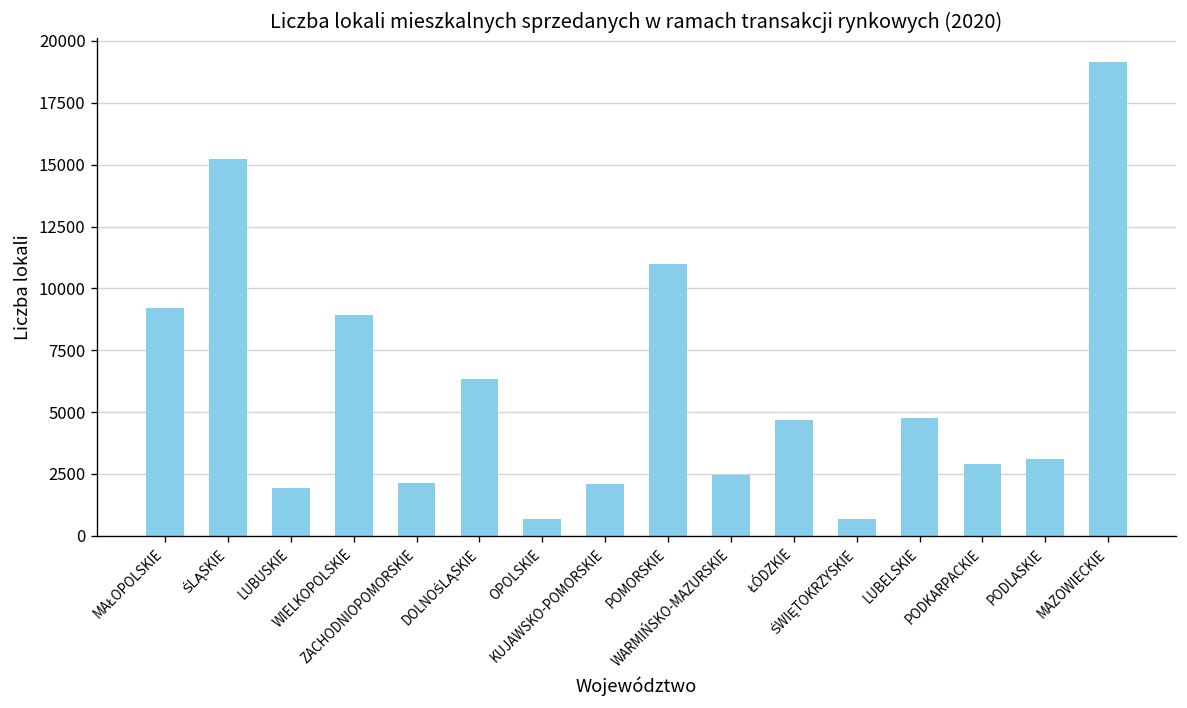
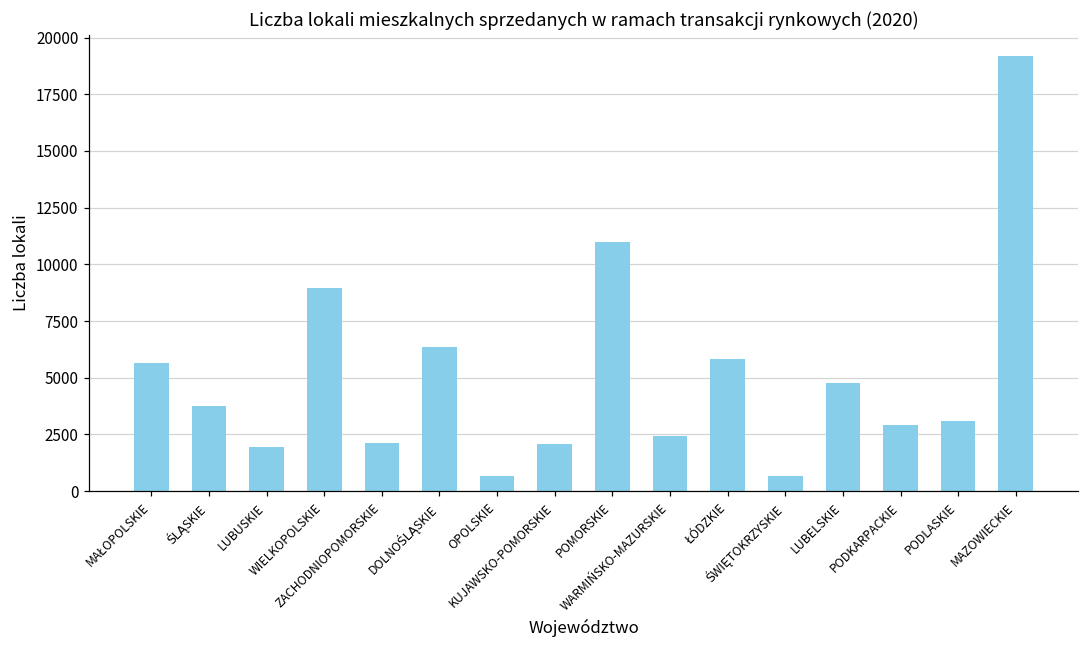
  {
-   "MAŁOPOLSKIE": 9200,
-   "ŚLĄSKIE": 15200,
+   "MAŁOPOLSKIE": 5600,
+   "ŚLĄSKIE": 3800,
    "LUBUSKIE": 2000,
    "WIELKOPOLSKIE": 8900,
    "ZACHODNIOPOMORSKIE": 2100,
    "DOLNOŚLĄSKIE": 6300,
    "OPOLSKIE": 700,
    "KUJAWSKO-POMORSKIE": 2100,
    "POMORSKIE": 11000,
    "WARMIŃSKO-MAZURSKIE": 2400,
-   "ŁÓDZKIE": 4700,
+   "ŁÓDZKIE": 5800,
    "ŚWIĘTOKRZYSKIE": 700,
    "LUBELSKIE": 4800,
    "PODKARPACKIE": 2900,
    "PODLASKIE": 3100,
    "MAZOWIECKIE": 19200
  }
